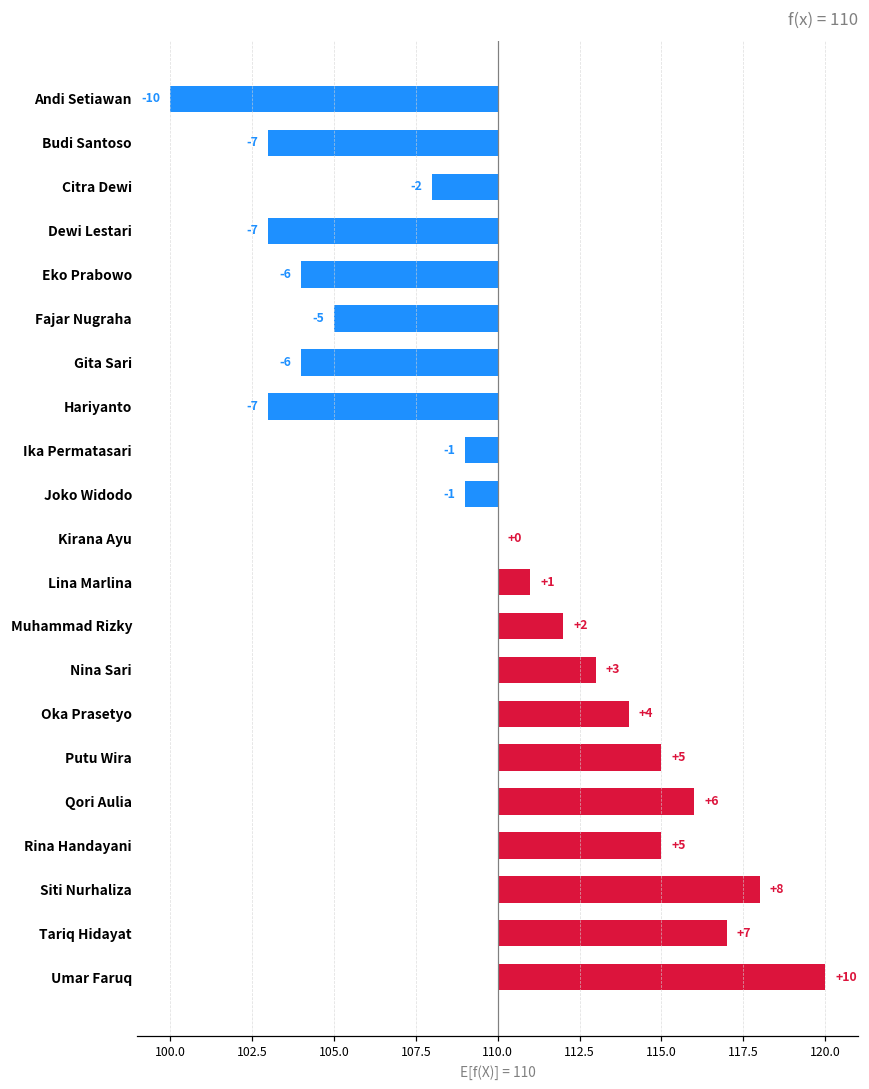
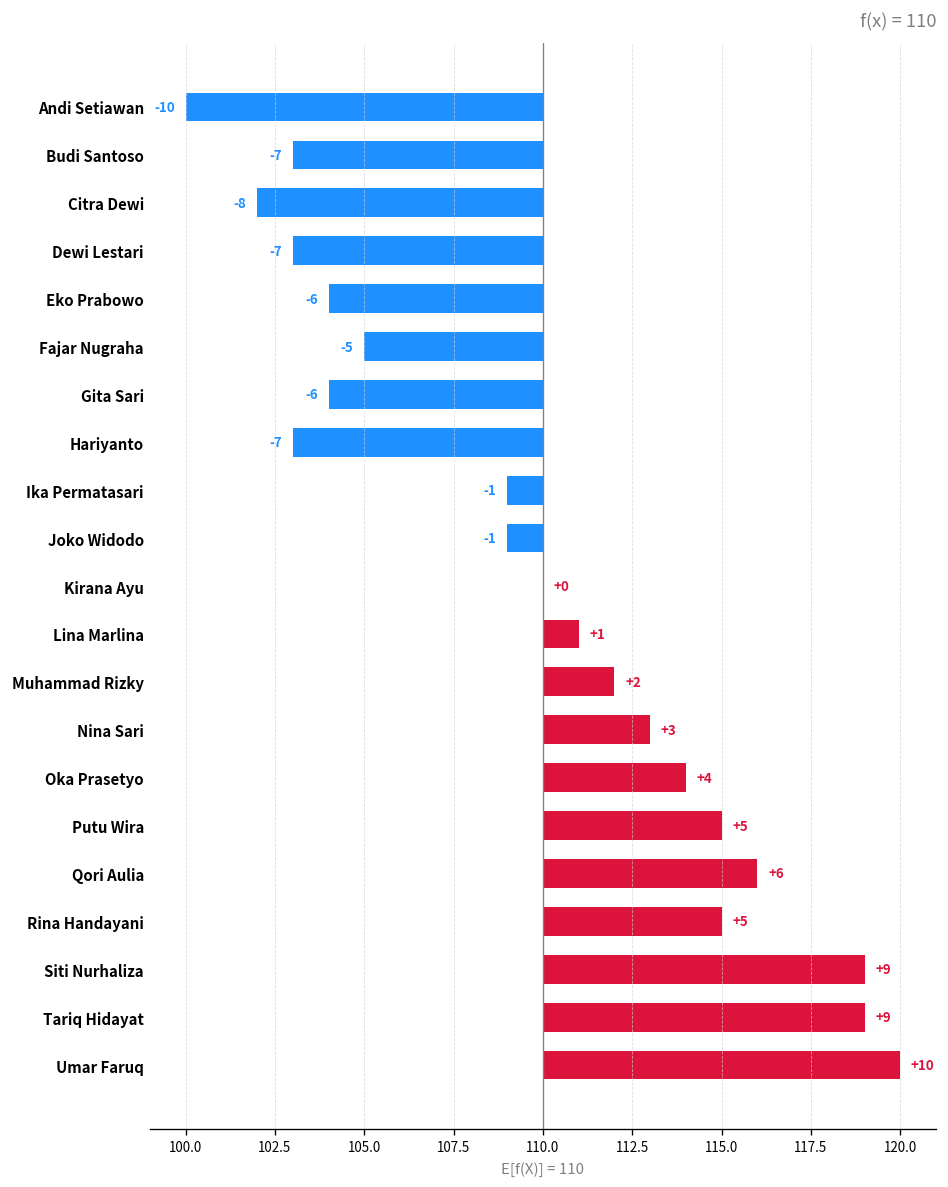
  {
    "Andi Setiawan": "-10",
    "Budi Santoso": "-7",
-   "Citra Dewi": "-2",
+   "Citra Dewi": "-8",
    "Dewi Lestari": "-7",
    "Eko Prabowo": "-6",
    "Fajar Nugraha": "-5",
    "Gita Sari": "-6",
    "Hariyanto": "-7",
    "Ika Permatasari": "-1",
    "Joko Widodo": "-1",
    "Kirana Ayu": "+0",
    "Lina Marlina": "+1",
    "Muhammad Rizky": "+2",
    "Nina Sari": "+3",
    "Oka Prasetyo": "+4",
    "Putu Wira": "+5",
    "Qori Aulia": "+6",
    "Rina Handayani": "+5",
-   "Siti Nurhaliza": "+8",
-   "Tariq Hidayat": "+7",
+   "Siti Nurhaliza": "+9",
+   "Tariq Hidayat": "+9",
    "Umar Faruq": "+10"
  }
